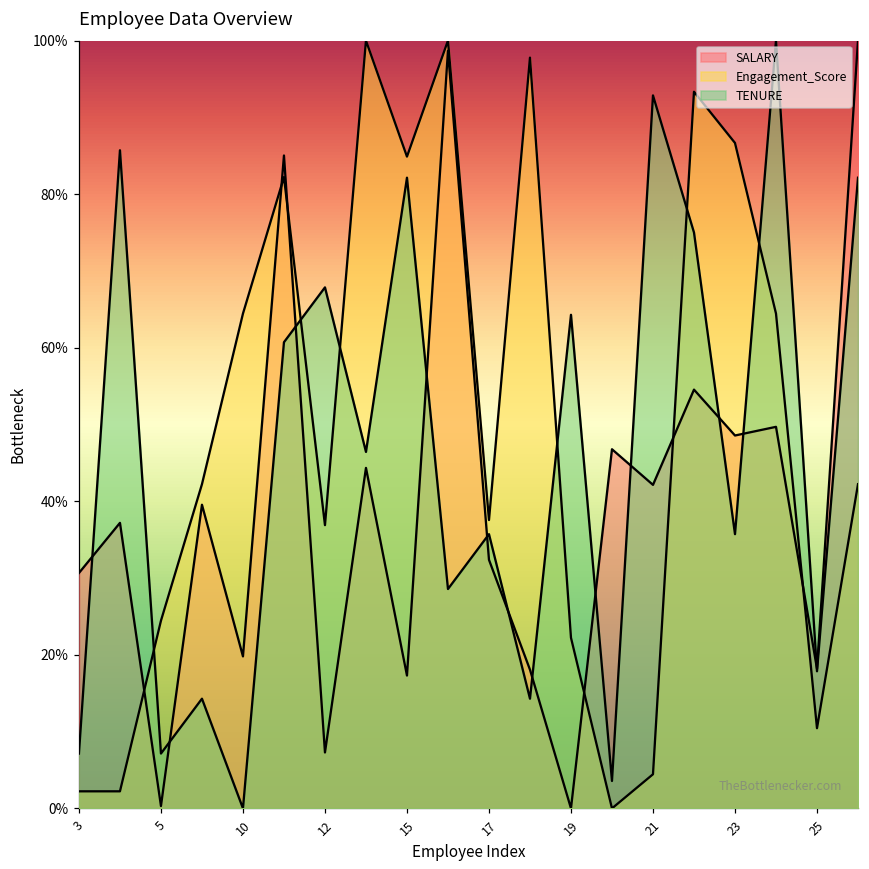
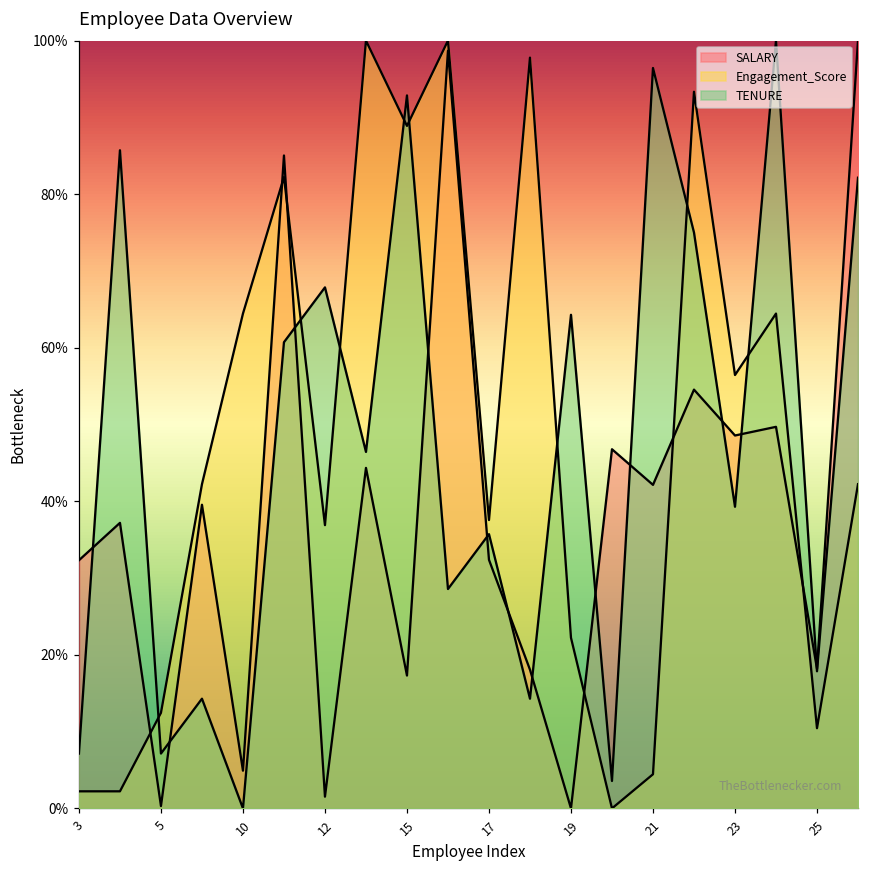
  {
    "SALARY": {
-     "3": "31%",
+     "3": "32%",
      "5": "0%",
-     "10": "20%",
-     "12": "7%",
+     "10": "5%",
+     "12": "2%",
      "15": "17%",
      "17": "32%",
      "19": "0%",
      "21": "42%",
      "23": "49%"
    },
    "Engagement_Score": {
      "3": "2%",
-     "5": "24%",
+     "5": "12%",
      "10": "64%",
      "12": "37%",
-     "15": "85%",
+     "15": "89%",
      "17": "38%",
      "19": "22%",
      "21": "4%",
-     "23": "87%",
+     "23": "56%",
      "25": "10%"
    },
    "TENURE": {
      "3": "7%",
      "5": "7%",
      "10": "0%",
      "12": "68%",
-     "15": "82%",
+     "15": "93%",
      "17": "36%",
      "19": "64%",
-     "21": "93%",
-     "23": "36%"
+     "21": "96%",
+     "23": "39%"
    }
  }
